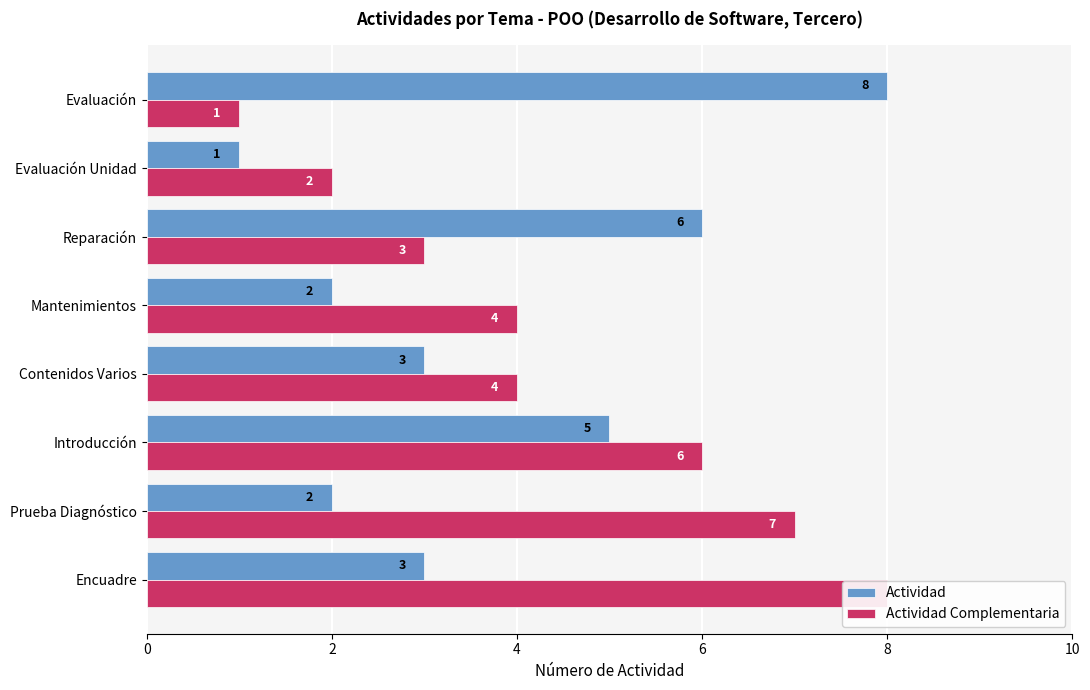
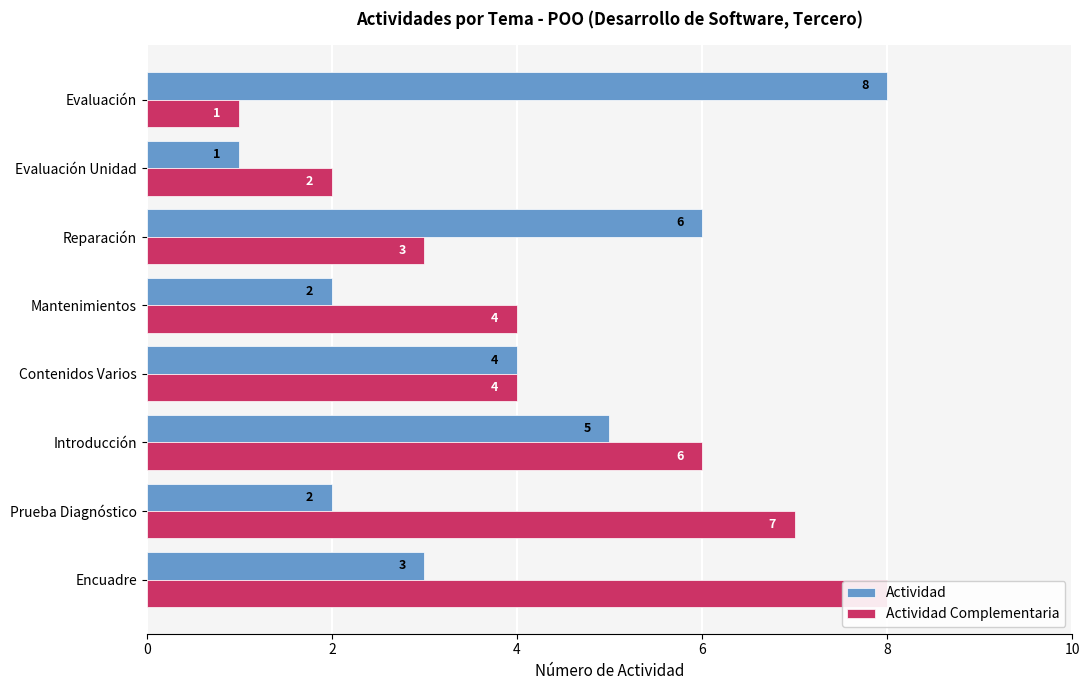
  {
    "Actividad": {
      "Evaluación": 8,
      "Evaluación Unidad": 1,
      "Reparación": 6,
      "Mantenimientos": 2,
-     "Contenidos Varios": 3,
+     "Contenidos Varios": 4,
      "Introducción": 5,
      "Prueba Diagnóstico": 2,
      "Encuadre": 3
    },
    "Actividad Complementaria": {
      "Evaluación": 1,
      "Evaluación Unidad": 2,
      "Reparación": 3,
      "Mantenimientos": 4,
      "Contenidos Varios": 4,
      "Introducción": 6,
      "Prueba Diagnóstico": 7
    }
  }
